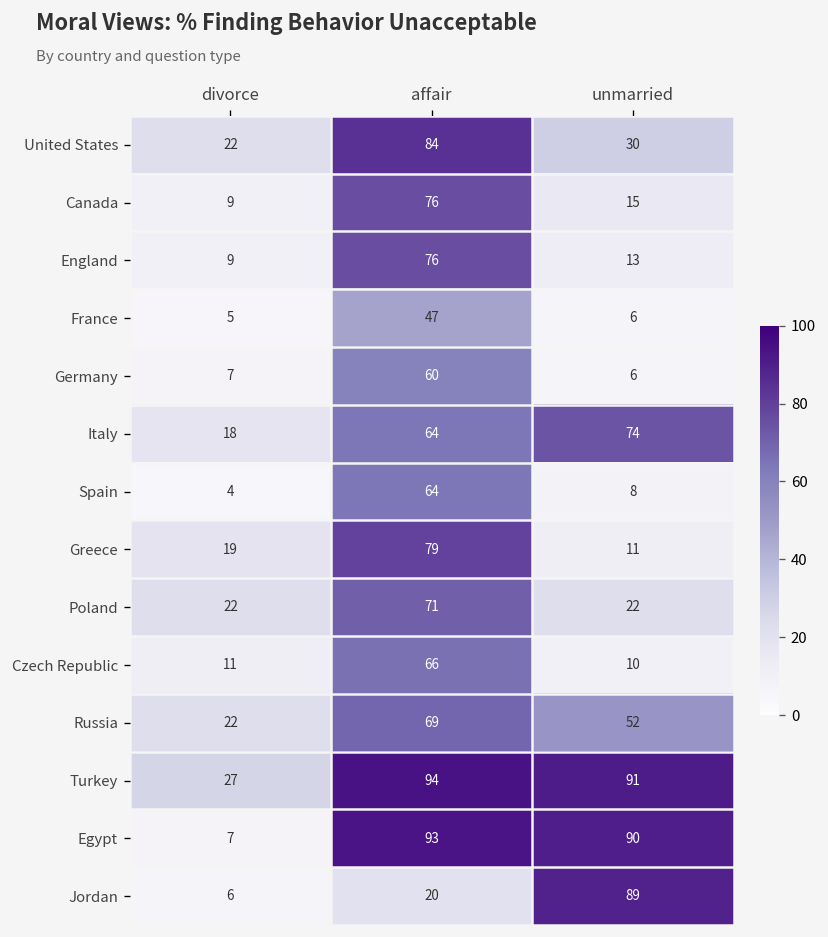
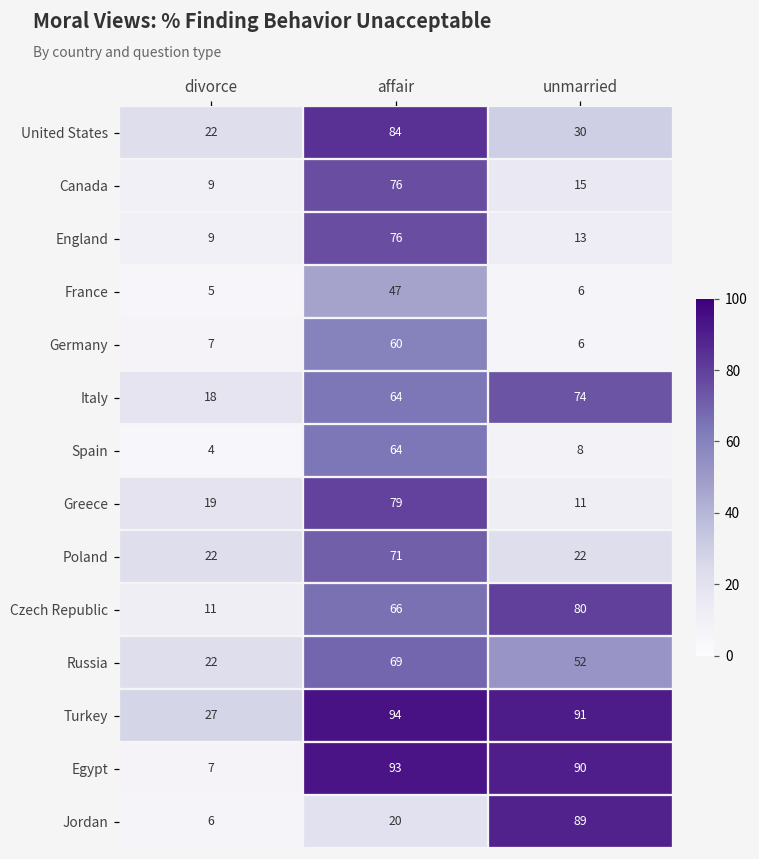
  {
    "United States": {
      "divorce": 22,
      "affair": 84,
      "unmarried": 30
    },
    "Canada": {
      "divorce": 9,
      "affair": 76,
      "unmarried": 15
    },
    "England": {
      "divorce": 9,
      "affair": 76,
      "unmarried": 13
    },
    "France": {
      "divorce": 5,
      "affair": 47,
      "unmarried": 6
    },
    "Germany": {
      "divorce": 7,
      "affair": 60,
      "unmarried": 6
    },
    "Italy": {
      "divorce": 18,
      "affair": 64,
      "unmarried": 74
    },
    "Spain": {
      "divorce": 4,
      "affair": 64,
      "unmarried": 8
    },
    "Greece": {
      "divorce": 19,
      "affair": 79,
      "unmarried": 11
    },
    "Poland": {
      "divorce": 22,
      "affair": 71,
      "unmarried": 22
    },
    "Czech Republic": {
      "divorce": 11,
      "affair": 66,
-     "unmarried": 10
+     "unmarried": 80
    },
    "Russia": {
      "divorce": 22,
      "affair": 69,
      "unmarried": 52
    },
    "Turkey": {
      "divorce": 27,
      "affair": 94,
      "unmarried": 91
    },
    "Egypt": {
      "divorce": 7,
      "affair": 93,
      "unmarried": 90
    },
    "Jordan": {
      "divorce": 6,
      "affair": 20,
      "unmarried": 89
    }
  }
